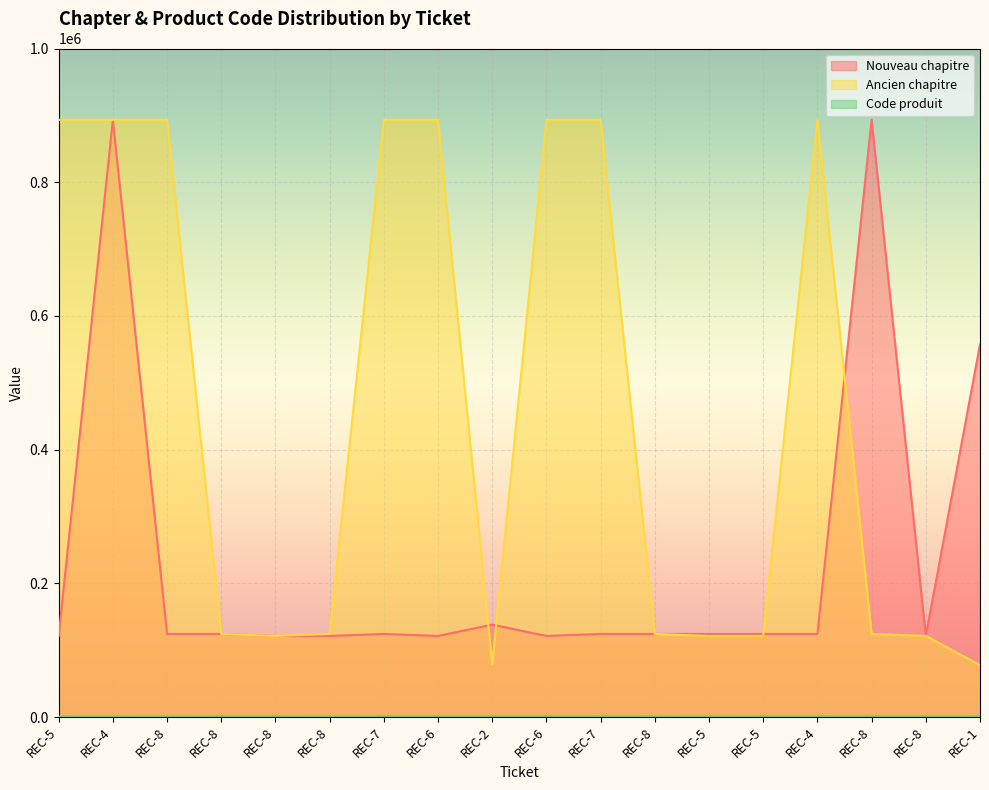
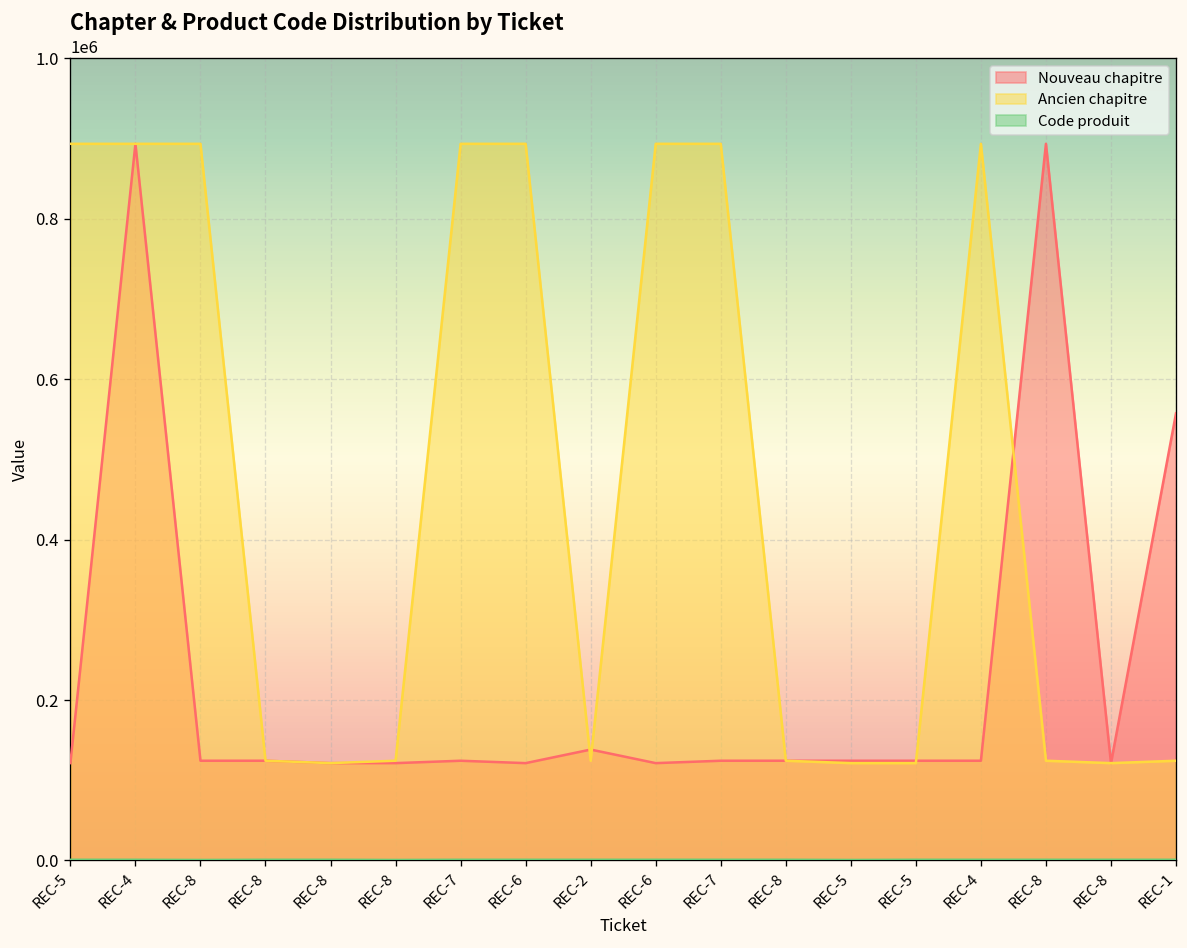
  {
    "Nouveau chapitre": {
      "REC-2": 140000,
      "REC-1": 560000
    },
    "Ancien chapitre": {
-     "REC-2": 80000,
-     "REC-1": 80000
+     "REC-2": 120000,
+     "REC-1": 120000
    },
    "Code produit": {
      "REC-2": 0,
      "REC-1": 0
    }
  }
